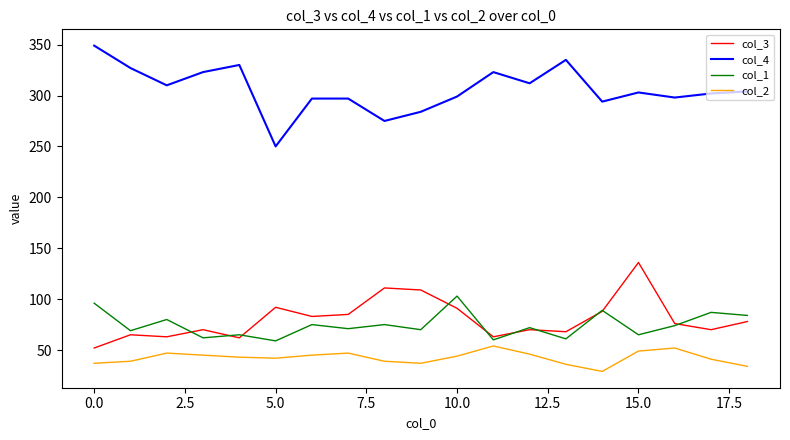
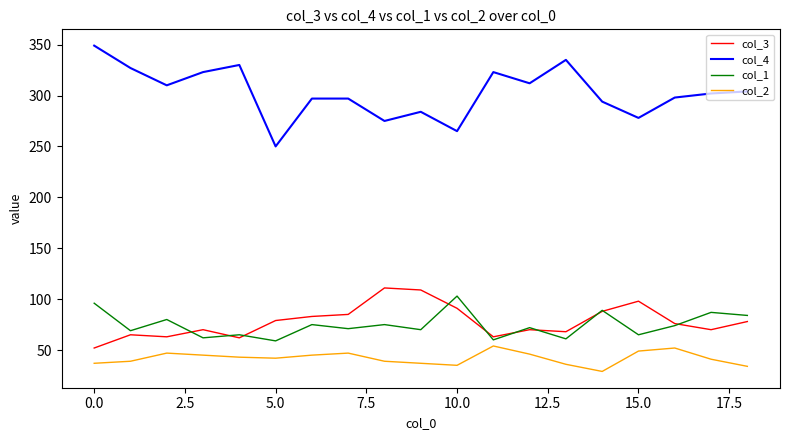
  {
    "col_3": {
      "0.0": 52,
-     "5.0": 92,
+     "5.0": 79,
      "10.0": 91,
-     "15.0": 136
+     "15.0": 98
    },
    "col_4": {
      "0.0": 349,
      "5.0": 250,
-     "10.0": 299,
-     "15.0": 303
+     "10.0": 265,
+     "15.0": 278
    },
    "col_1": {
      "0.0": 96,
      "5.0": 59,
      "10.0": 103,
      "15.0": 65
    },
    "col_2": {
      "0.0": 37,
      "5.0": 42,
-     "10.0": 44,
+     "10.0": 35,
      "15.0": 49
    }
  }
